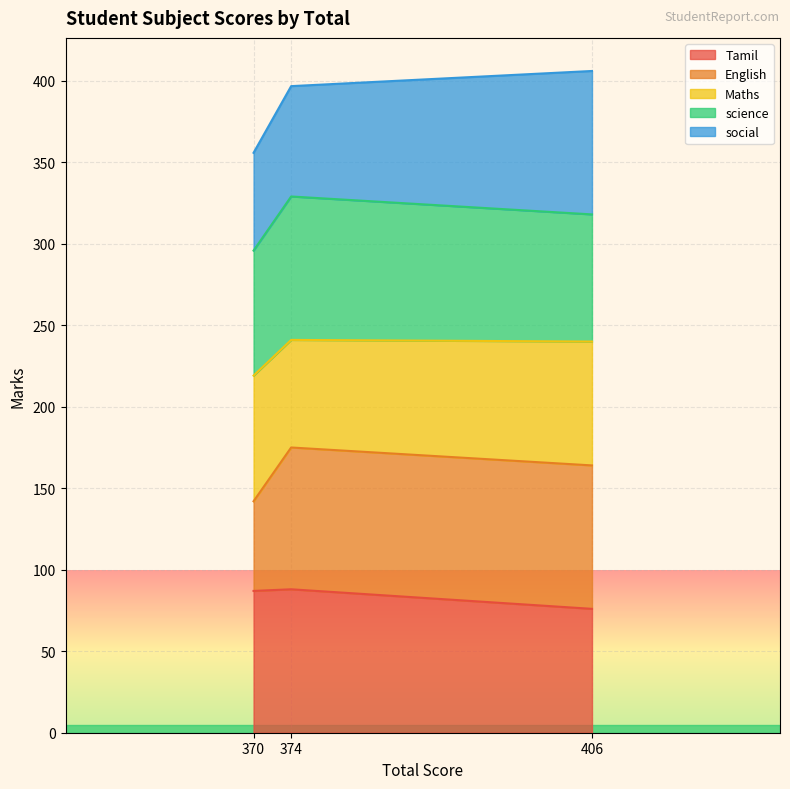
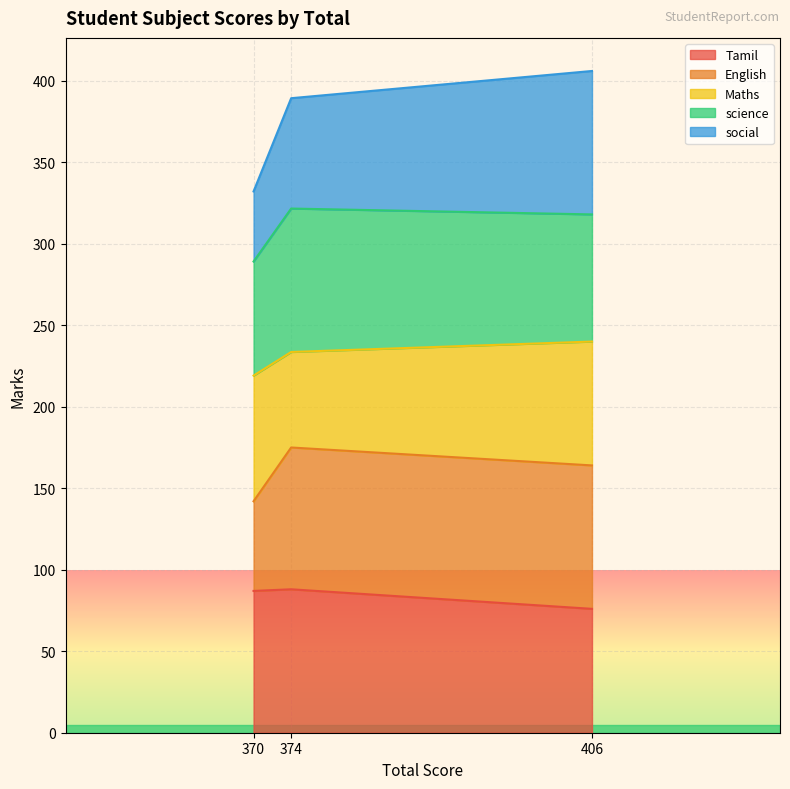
  {
    "Maths": {
      "370": 77,
-     "374": 66,
+     "374": 59,
      "406": 76
    },
    "science": {
-     "370": 77,
+     "370": 70,
      "374": 88,
      "406": 78
    },
    "social": {
-     "370": 60,
+     "370": 43,
      "374": 68,
      "406": 88
    }
  }
